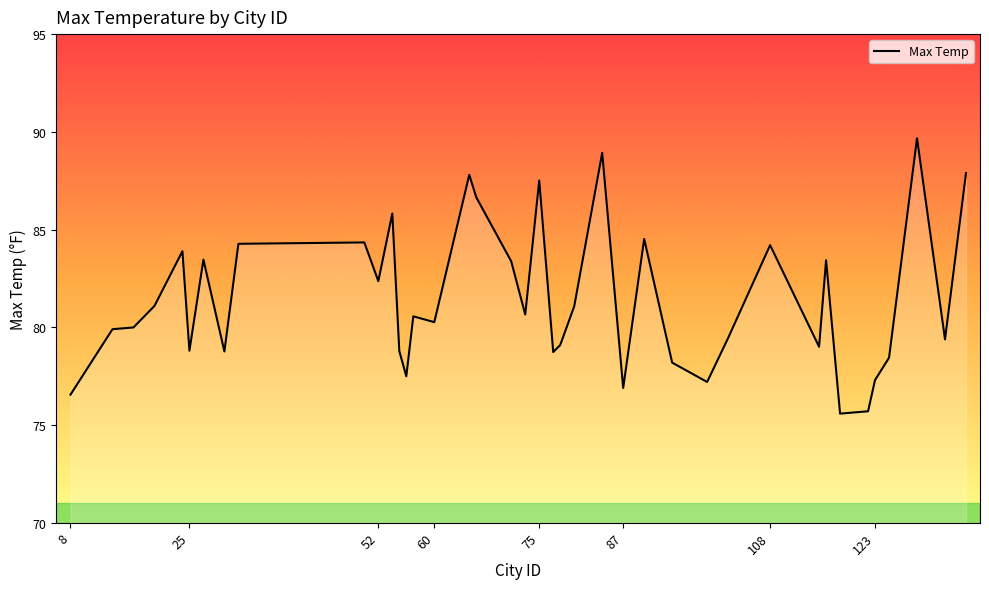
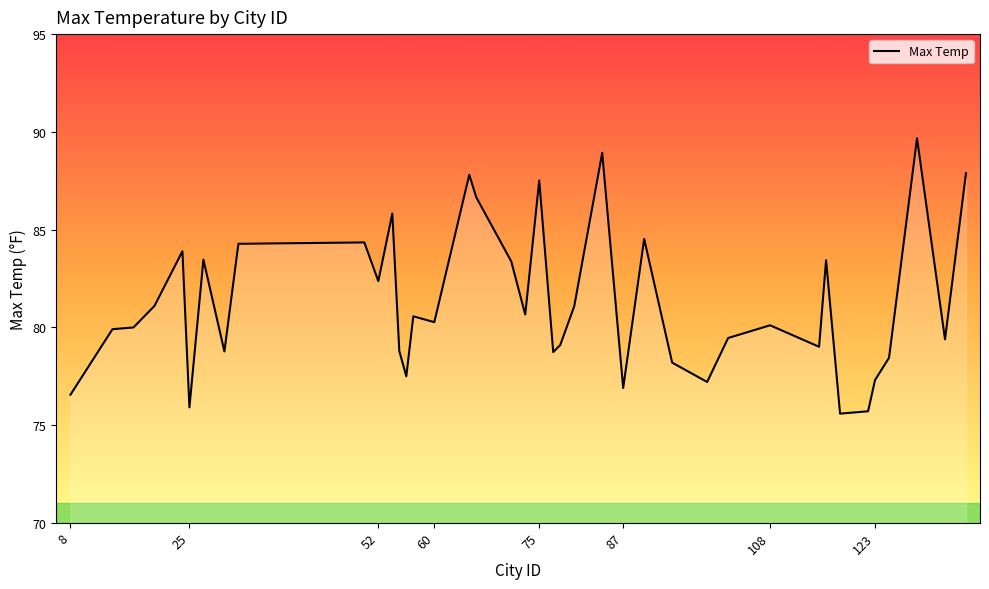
  {
    "8": 76.6,
-   "25": 78.8,
+   "25": 75.9,
    "52": 82.4,
    "60": 80.3,
    "75": 87.5,
    "87": 76.9,
-   "108": 84.2,
+   "108": 80.1,
    "123": 77.3
  }
